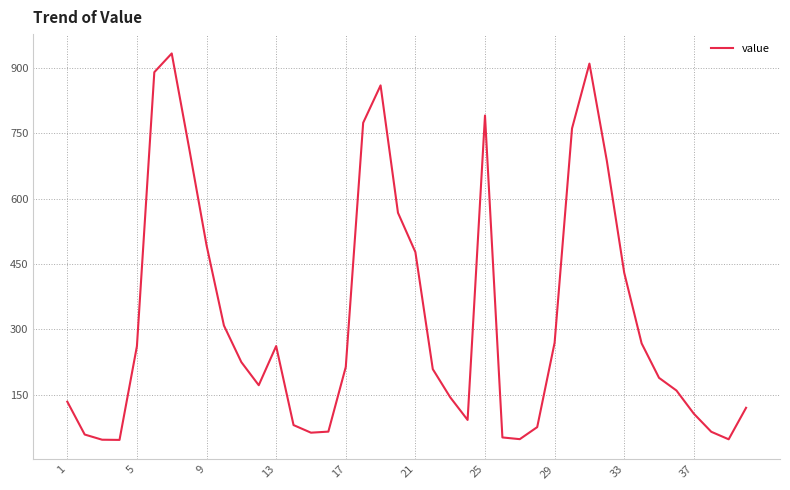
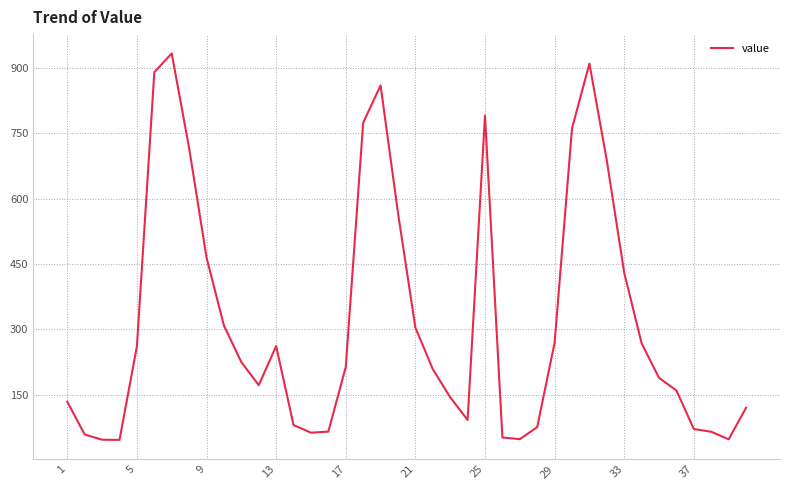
  {
    "1": 130,
    "5": 260,
-   "9": 490,
+   "9": 460,
    "13": 260,
    "17": 210,
-   "21": 480,
+   "21": 300,
    "25": 790,
    "29": 270,
    "33": 430,
-   "37": 110
+   "37": 70
  }
